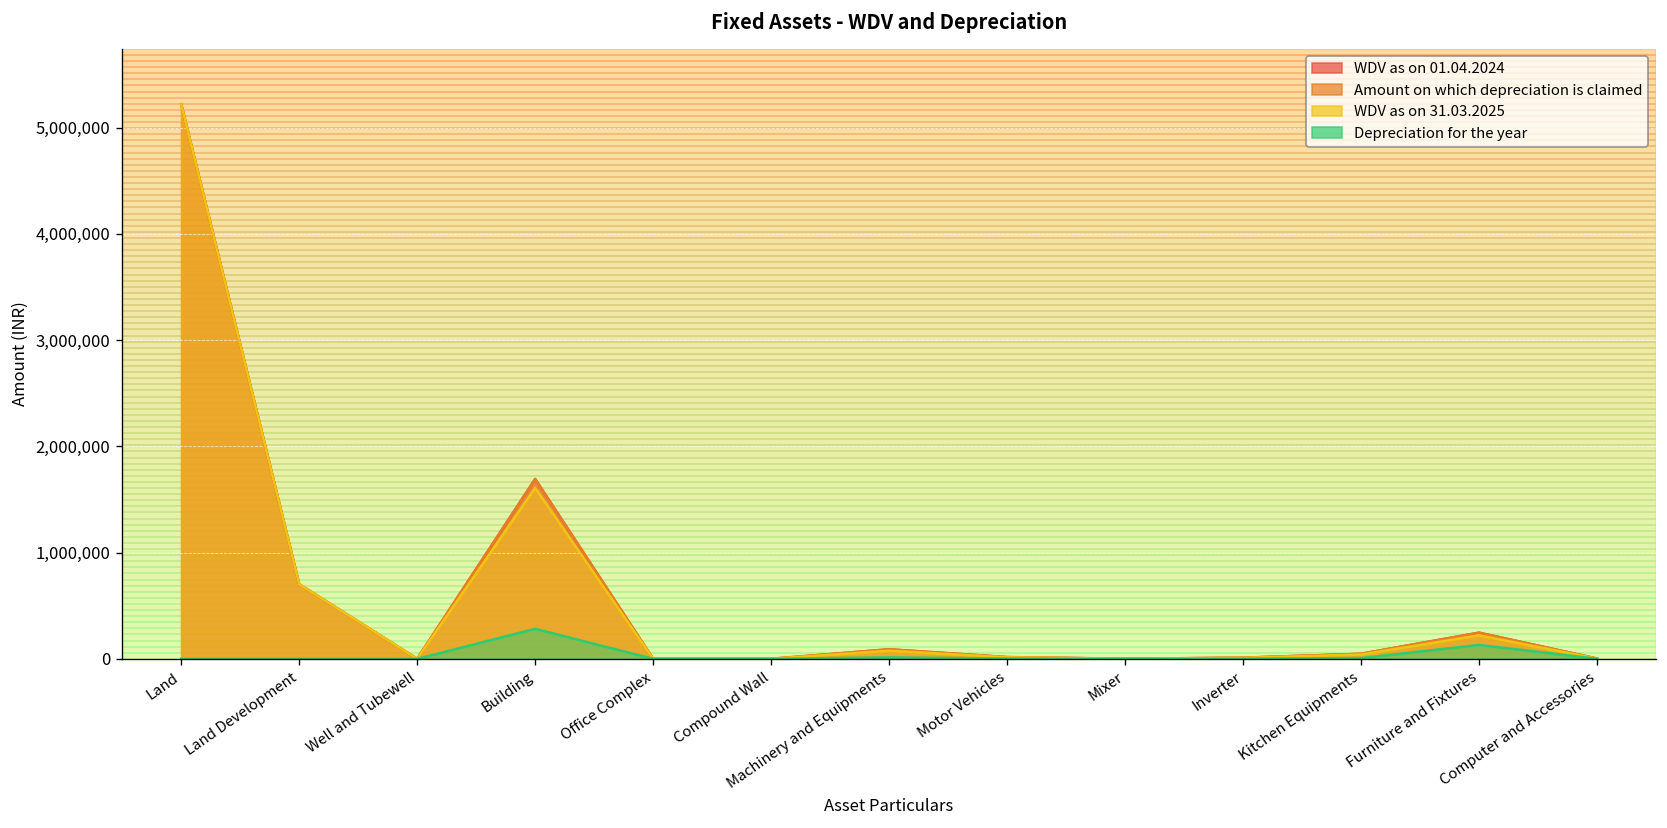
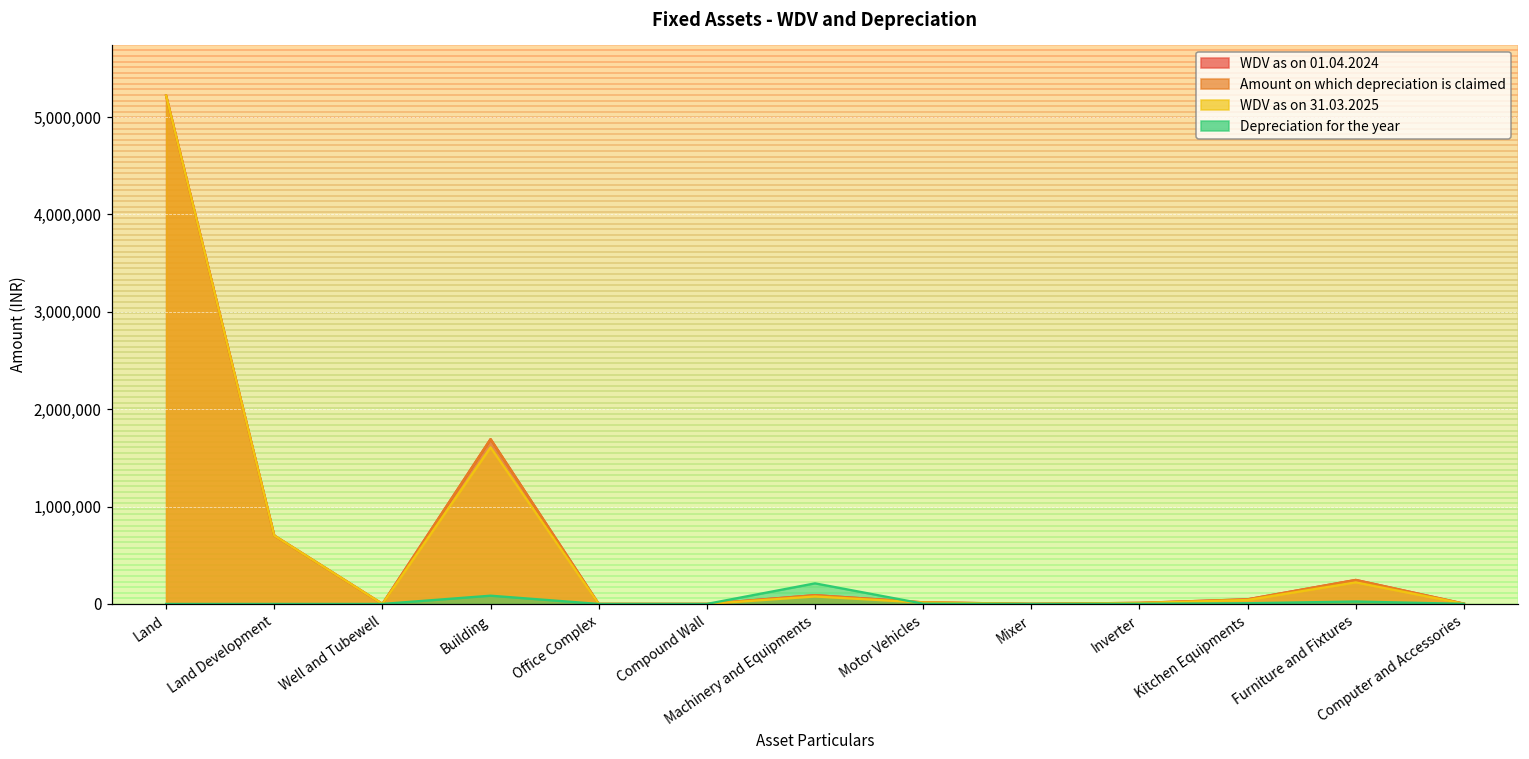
  {
    "Depreciation for the year": {
      "Land": "0",
      "Land Development": "0",
-     "Building": "300,000",
-     "Machinery and Equipments": "0",
+     "Building": "100,000",
+     "Machinery and Equipments": "200,000",
      "Kitchen Equipments": "0",
-     "Furniture and Fixtures": "100,000"
+     "Furniture and Fixtures": "0"
    }
  }
